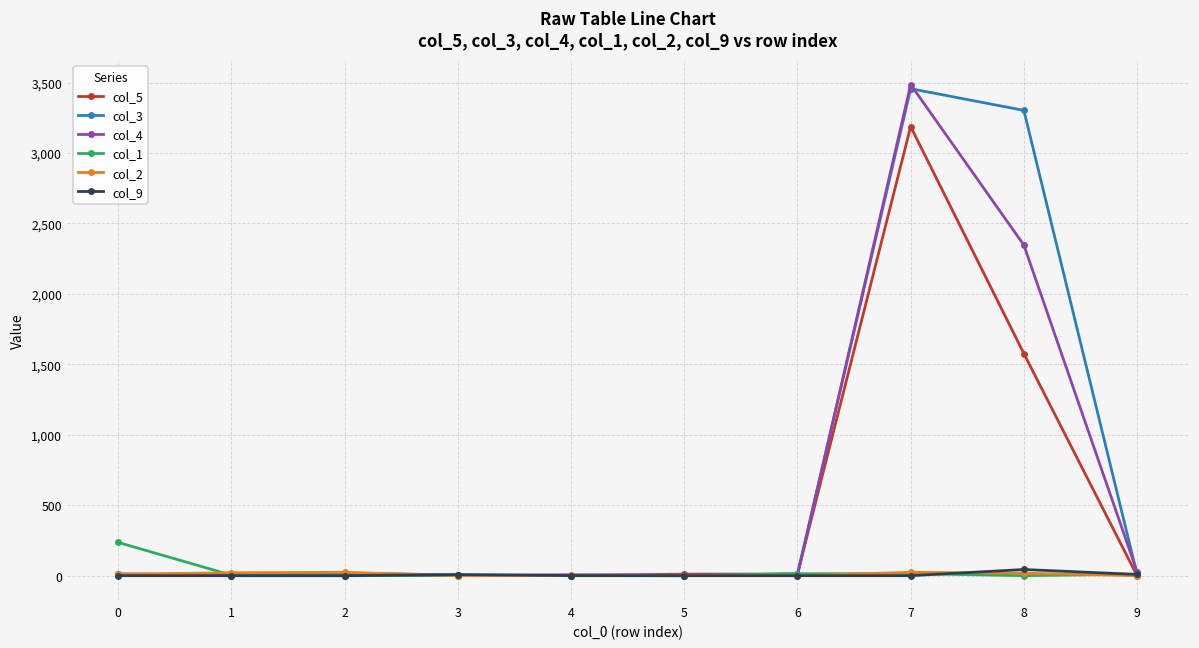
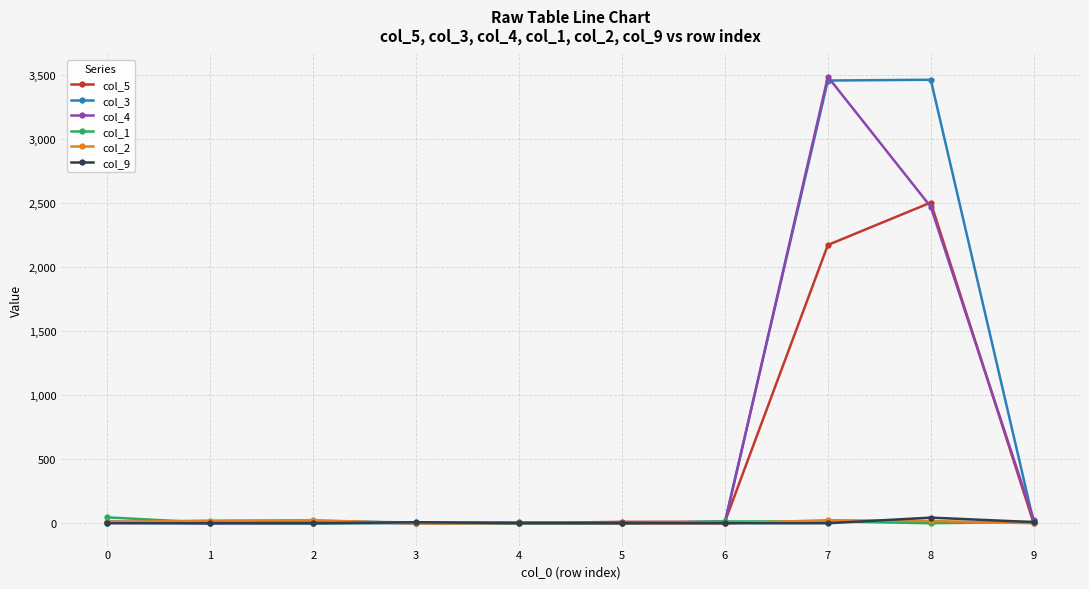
  {
    "col_5": {
-     "7": "3,190",
-     "8": "1,580"
+     "7": "2,170",
+     "8": "2,500"
    },
    "col_3": {
      "7": "3,460",
-     "8": "3,300"
+     "8": "3,460"
    },
    "col_4": {
      "7": "3,490",
-     "8": "2,350"
+     "8": "2,470"
    },
    "col_1": {
-     "0": "240"
+     "0": "50"
    },
    "col_9": {
      "8": "40"
    }
  }
